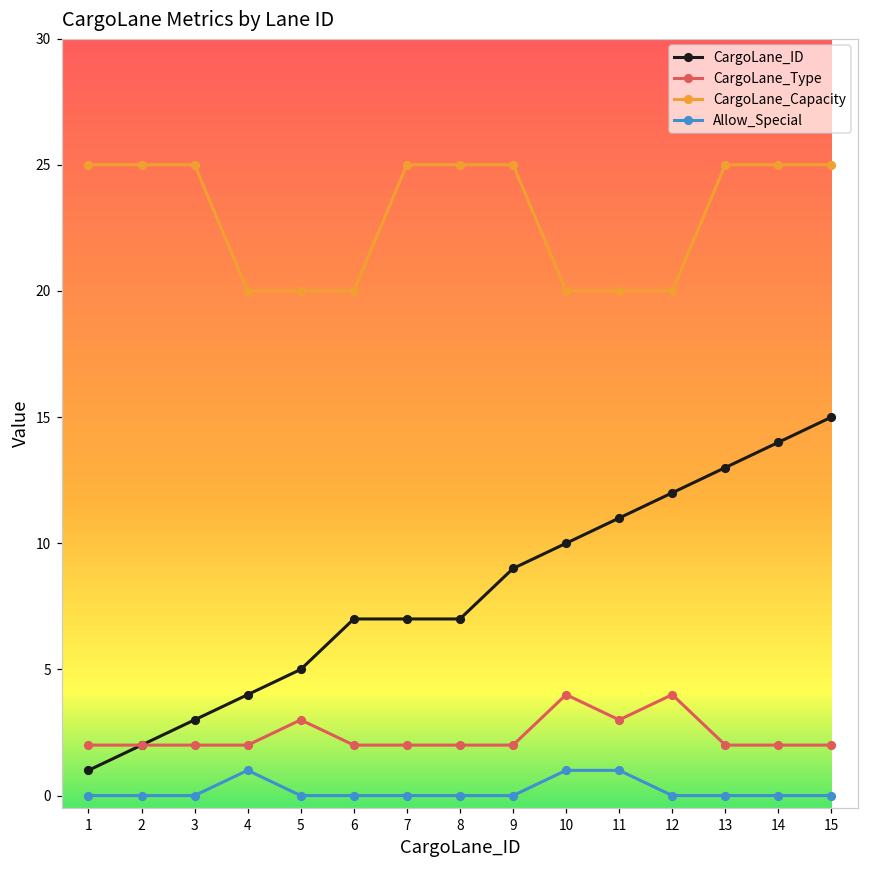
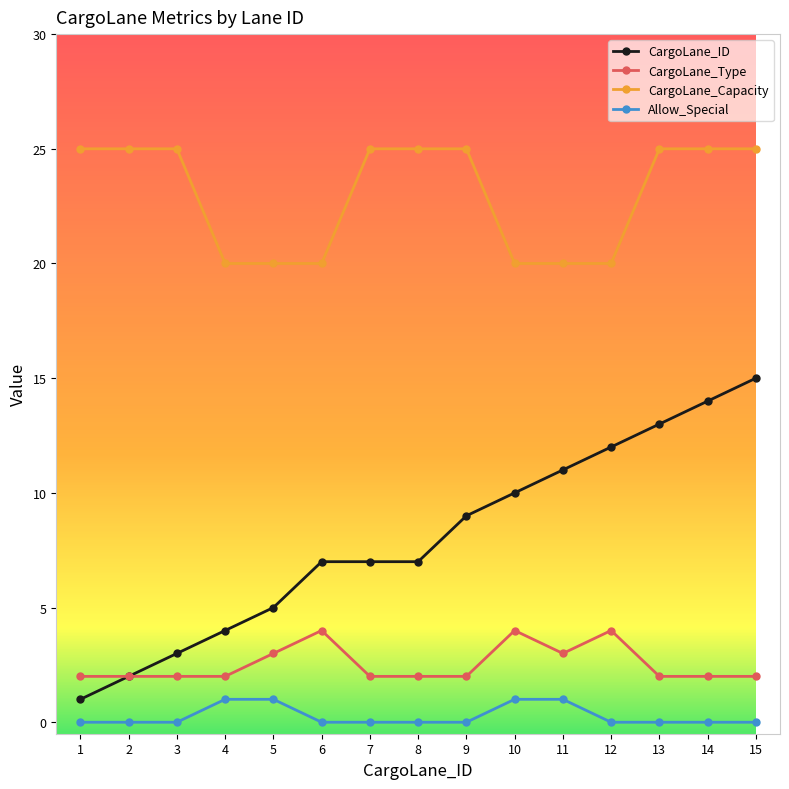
  {
    "CargoLane_ID": {
      "1": 1,
      "3": 3,
      "4": 4,
      "5": 5,
      "6": 7,
      "7": 7,
      "8": 7,
      "9": 9,
      "10": 10,
      "11": 11,
      "12": 12,
      "13": 13,
      "14": 14,
      "15": 15
    },
    "CargoLane_Type": {
      "1": 2,
      "3": 2,
      "4": 2,
      "5": 3,
-     "6": 2,
+     "6": 4,
      "7": 2,
      "8": 2,
      "9": 2,
      "10": 4,
      "11": 3,
      "12": 4,
      "13": 2,
      "14": 2,
      "15": 2
    },
    "CargoLane_Capacity": {
      "1": 25,
      "2": 25,
      "3": 25,
      "4": 20,
      "5": 20,
      "6": 20,
      "7": 25,
      "8": 25,
      "9": 25,
      "10": 20,
      "11": 20,
      "12": 20,
      "13": 25,
      "14": 25,
      "15": 25
    },
    "Allow_Special": {
      "1": 0,
      "2": 0,
      "3": 0,
      "4": 1,
-     "5": 0,
+     "5": 1,
      "6": 0,
      "7": 0,
      "8": 0,
      "9": 0,
      "10": 1,
      "11": 1,
      "12": 0,
      "13": 0,
      "14": 0,
      "15": 0
    }
  }
